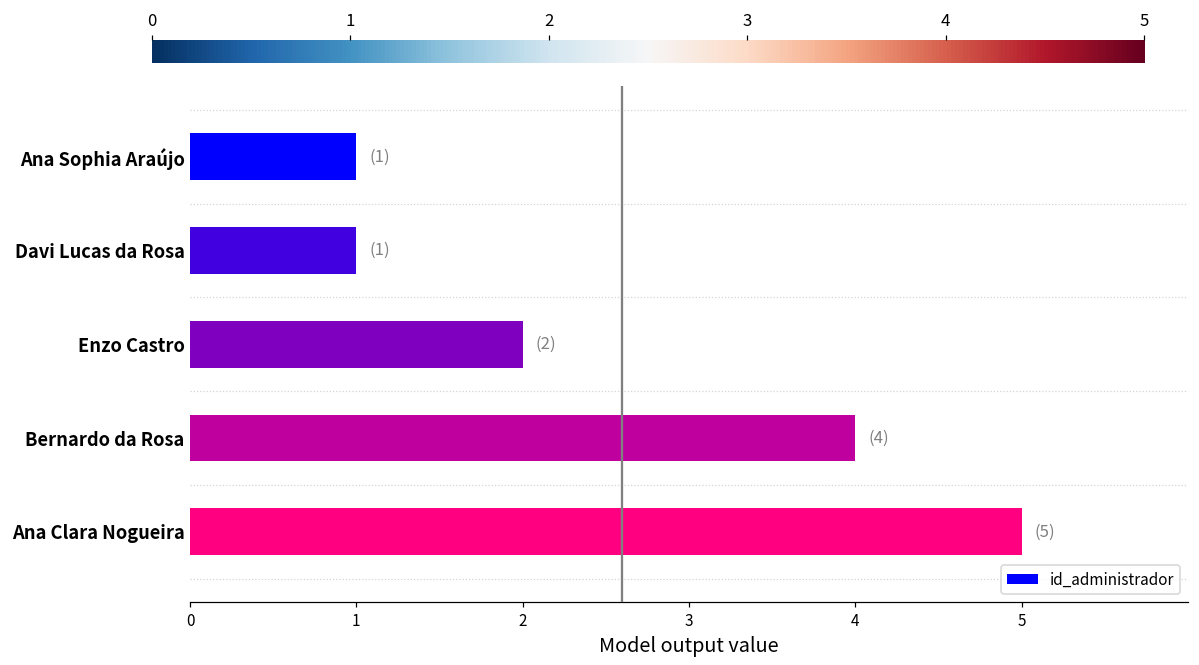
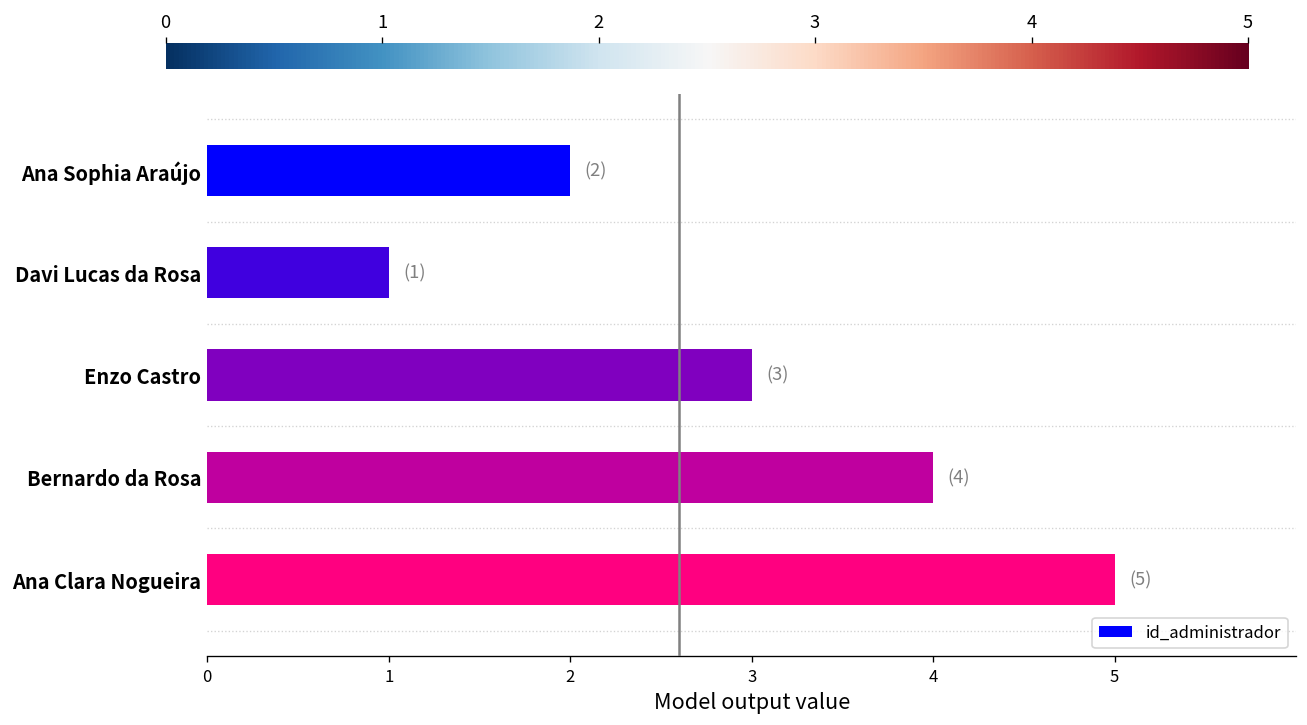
  {
-   "Ana Sophia Araújo": "(1)",
+   "Ana Sophia Araújo": "(2)",
    "Davi Lucas da Rosa": "(1)",
-   "Enzo Castro": "(2)",
+   "Enzo Castro": "(3)",
    "Bernardo da Rosa": "(4)",
    "Ana Clara Nogueira": "(5)"
  }
